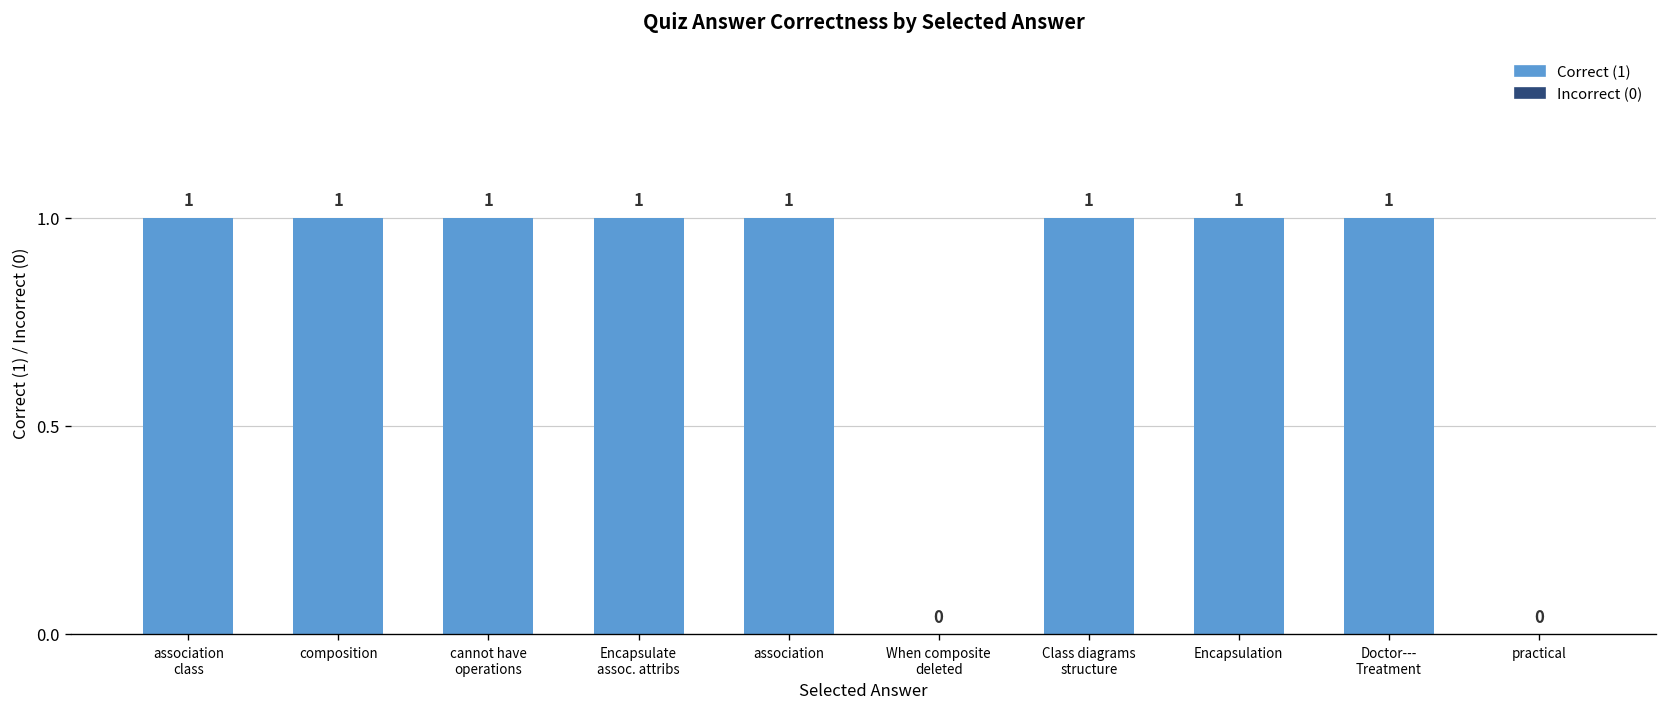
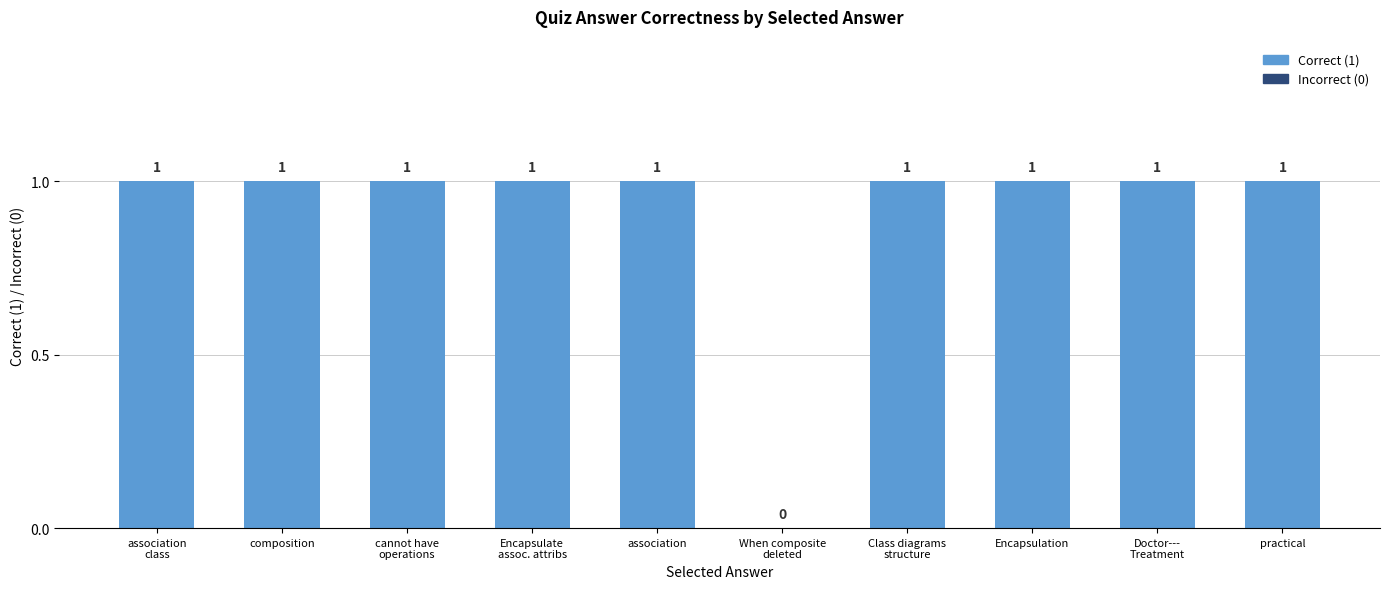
  {
    "association class": 1,
    "composition": 1,
    "cannot have operations": 1,
    "Encapsulate assoc. attribs": 1,
    "association": 1,
    "When composite deleted": 0,
    "Class diagrams structure": 1,
    "Encapsulation": 1,
    "Doctor--- Treatment": 1,
-   "practical": 0
+   "practical": 1
  }
